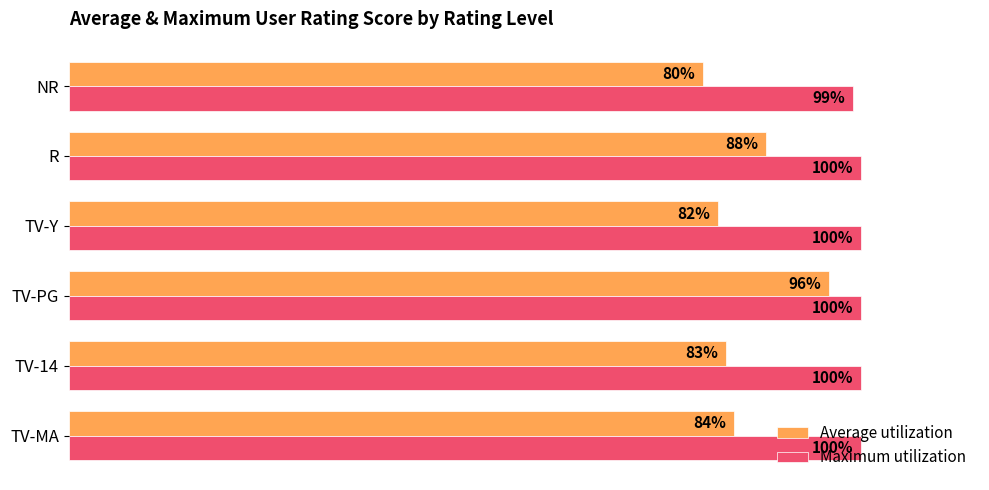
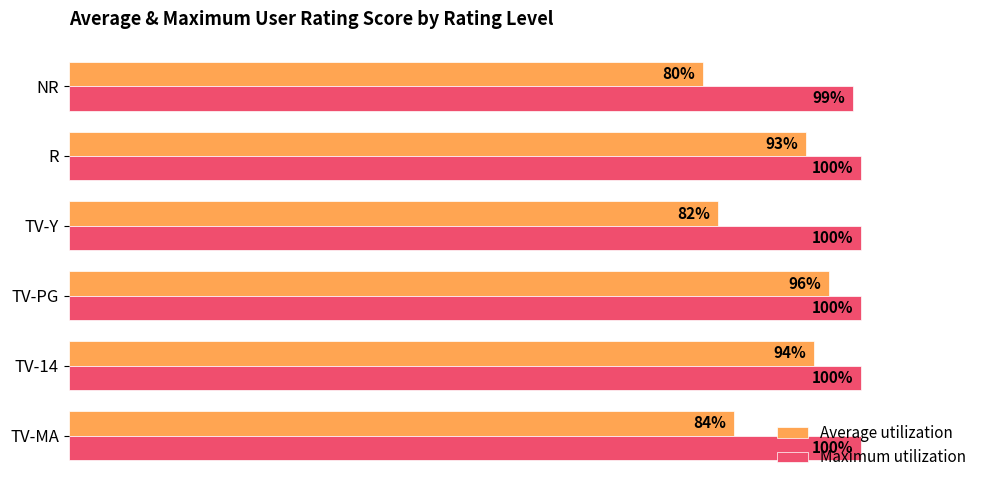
  {
    "Average utilization": {
      "NR": "80%",
-     "R": "88%",
+     "R": "93%",
      "TV-Y": "82%",
      "TV-PG": "96%",
-     "TV-14": "83%",
+     "TV-14": "94%",
      "TV-MA": "84%"
    },
    "Maximum utilization": {
      "NR": "99%",
      "R": "100%",
      "TV-Y": "100%",
      "TV-PG": "100%",
      "TV-14": "100%",
      "TV-MA": "100%"
    }
  }
